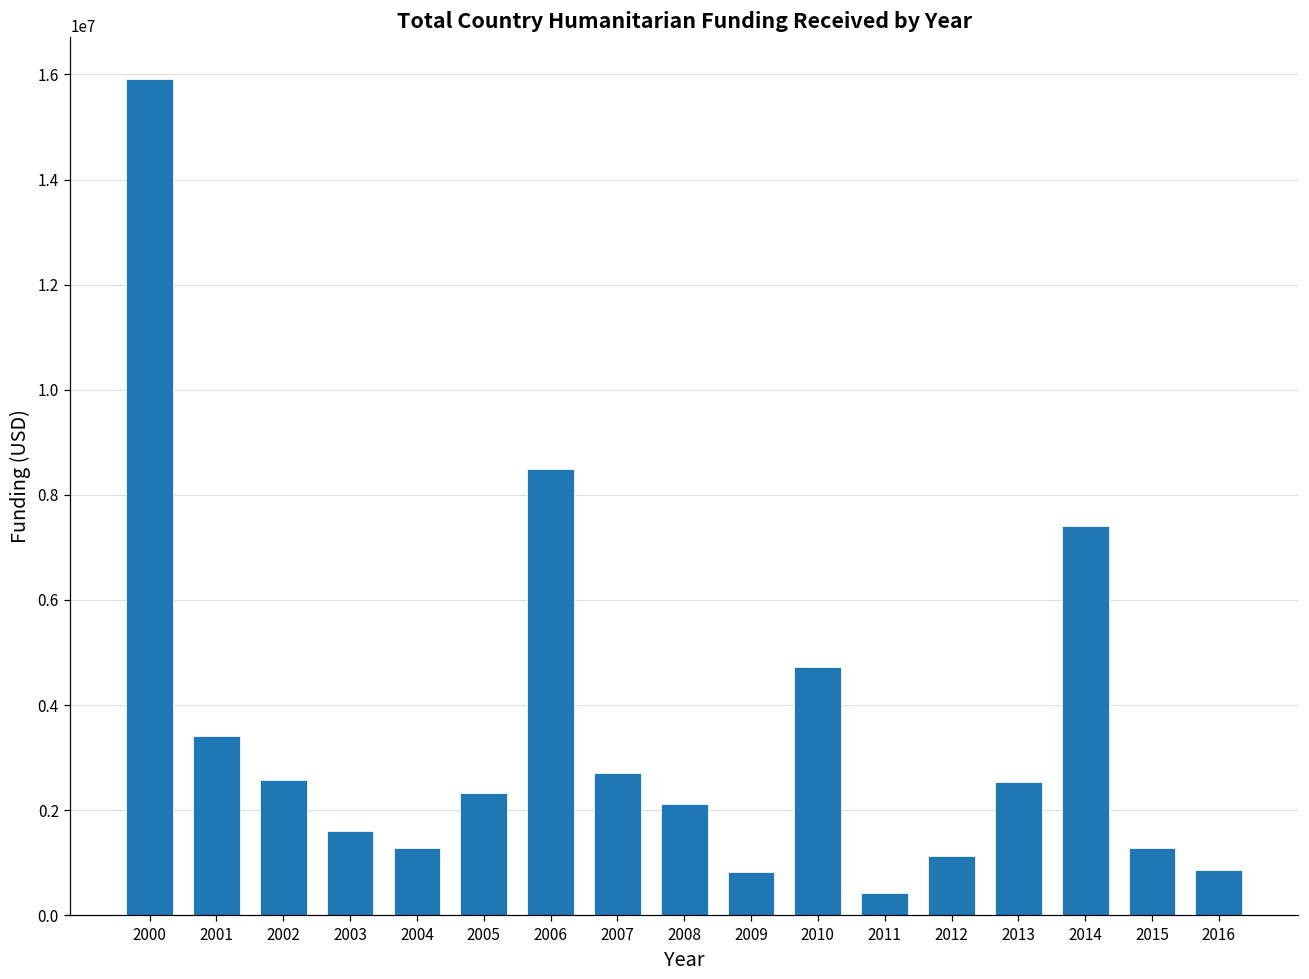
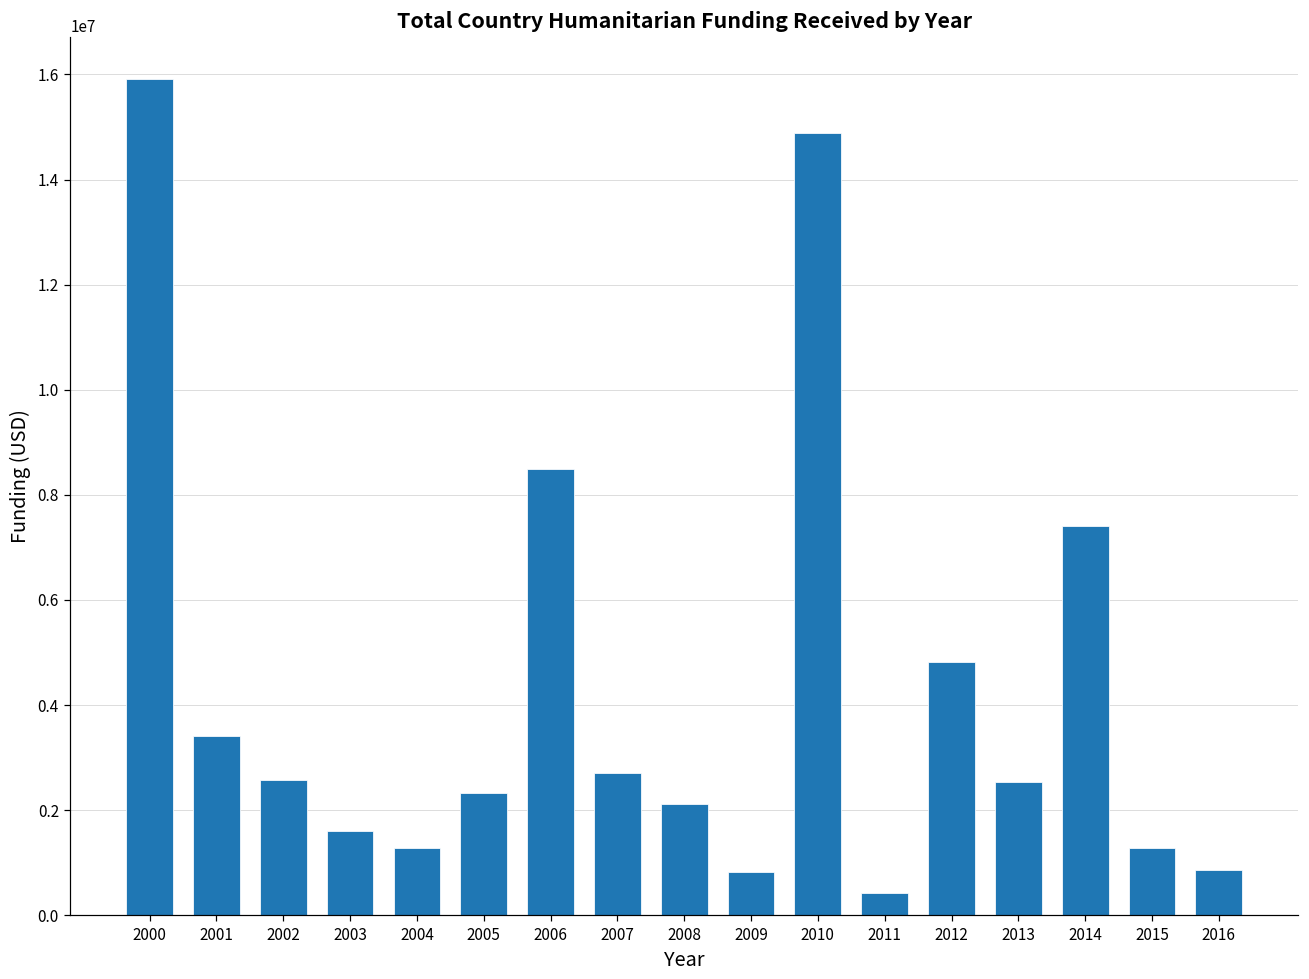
  {
    "2000": 15900000,
    "2001": 3400000,
    "2002": 2600000,
    "2003": 1600000,
    "2004": 1300000,
    "2005": 2300000,
    "2006": 8500000,
    "2007": 2700000,
    "2008": 2100000,
    "2009": 800000,
-   "2010": 4700000,
+   "2010": 14900000,
    "2011": 400000,
-   "2012": 1100000,
+   "2012": 4800000,
    "2013": 2500000,
    "2014": 7400000,
    "2015": 1300000,
    "2016": 900000
  }
